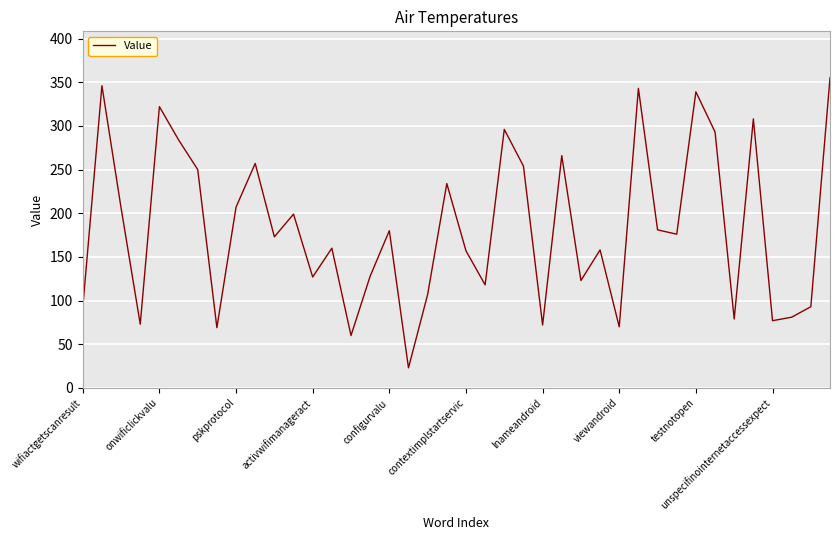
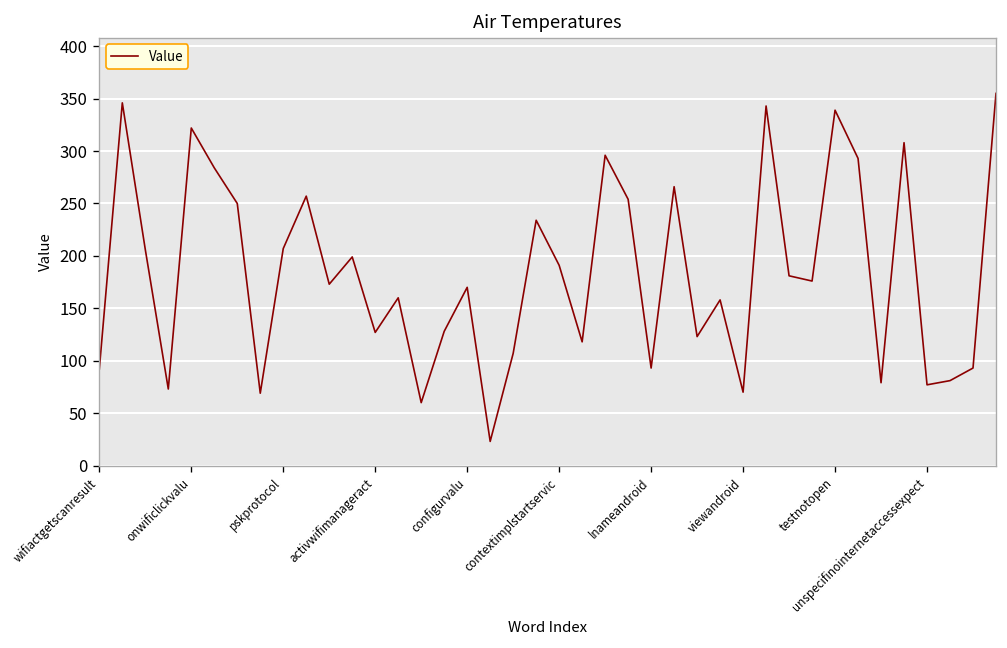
  {
    "wifiactgetscanresult": 90,
    "onwificlickvalu": 320,
    "pskprotocol": 210,
    "activwifimanageract": 130,
-   "configurvalu": 180,
-   "contextimplstartservic": 160,
-   "lnameandroid": 70,
+   "configurvalu": 170,
+   "contextimplstartservic": 190,
+   "lnameandroid": 90,
    "viewandroid": 70,
    "testnotopen": 340,
    "unspecifinointernetaccessexpect": 80
  }
